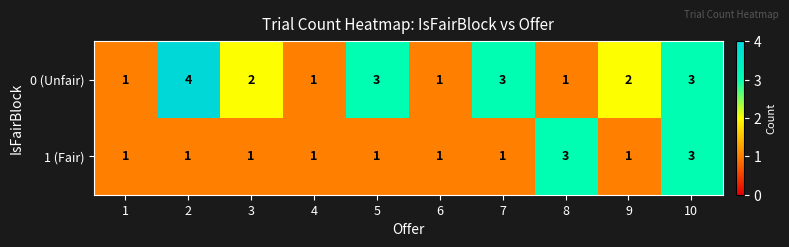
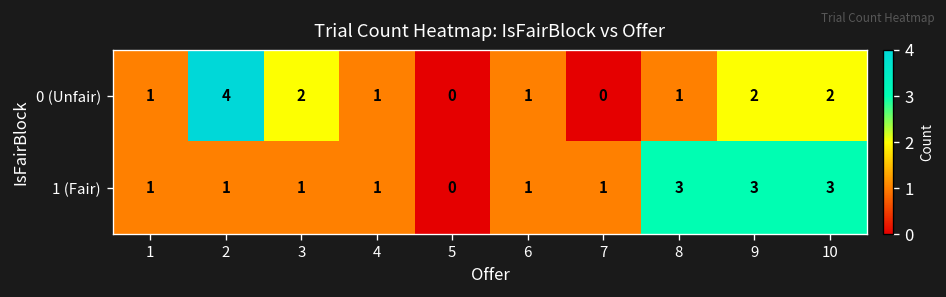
  {
    "0 (Unfair)": {
      "1": 1,
      "2": 4,
      "3": 2,
      "4": 1,
-     "5": 3,
+     "5": 0,
      "6": 1,
-     "7": 3,
+     "7": 0,
      "8": 1,
      "9": 2,
-     "10": 3
+     "10": 2
    },
    "1 (Fair)": {
      "1": 1,
      "2": 1,
      "3": 1,
      "4": 1,
-     "5": 1,
+     "5": 0,
      "6": 1,
      "7": 1,
      "8": 3,
-     "9": 1,
+     "9": 3,
      "10": 3
    }
  }
